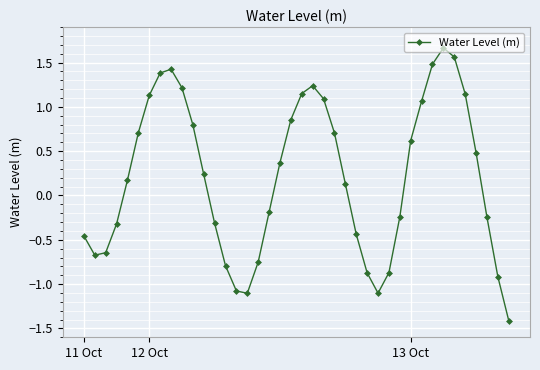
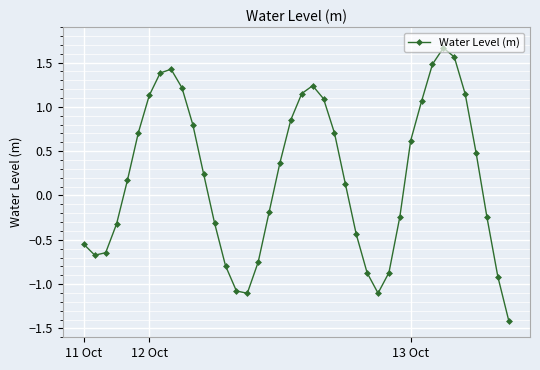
  {
-   "11 Oct": -0.5,
+   "11 Oct": -0.6,
    "12 Oct": 1.1,
    "13 Oct": 0.6
  }
